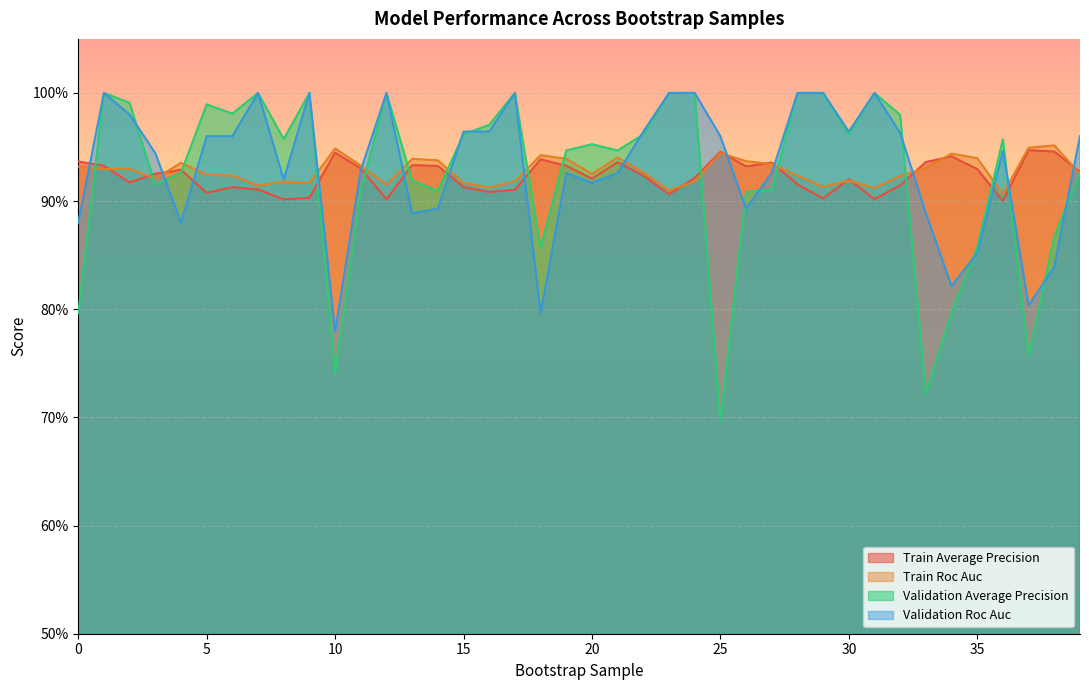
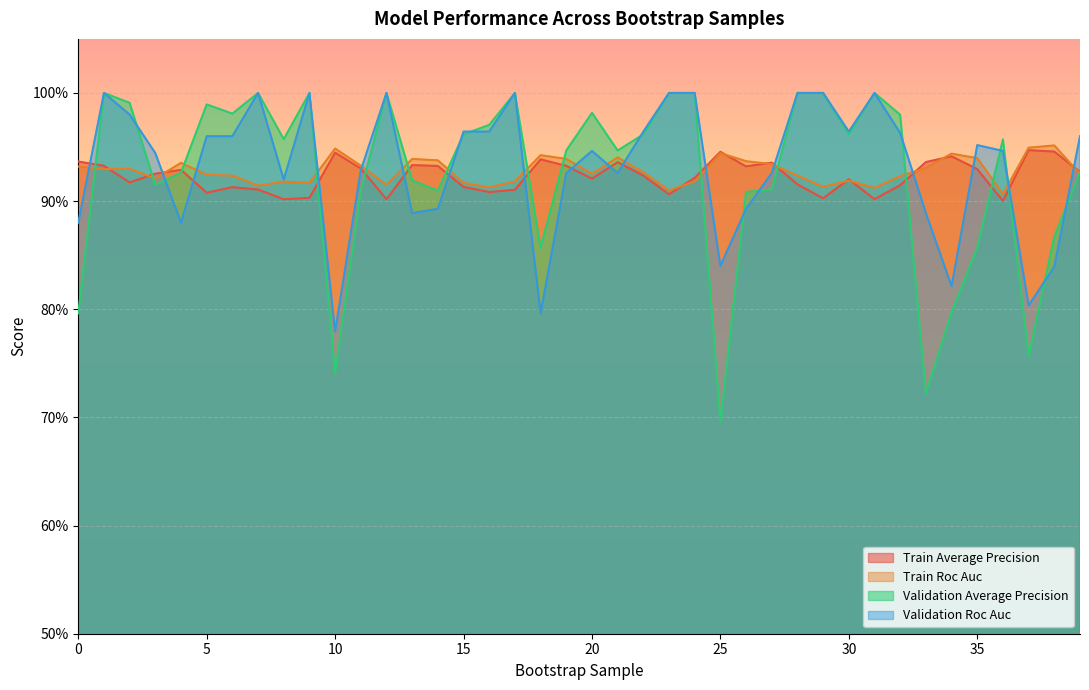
  {
    "Validation Average Precision": {
      "0": "79.6%",
      "5": "98.9%",
      "10": "74.1%",
      "15": "96.2%",
-     "20": "95.3%",
+     "20": "98.2%",
      "25": "69.6%",
      "30": "96.2%",
      "35": "85.7%"
    },
    "Validation Roc Auc": {
      "0": "88.0%",
      "5": "96.0%",
      "10": "77.9%",
      "15": "96.4%",
-     "20": "91.7%",
-     "25": "96.0%",
+     "20": "94.6%",
+     "25": "84.0%",
      "30": "96.4%",
-     "35": "85.2%"
+     "35": "95.2%"
    }
  }
